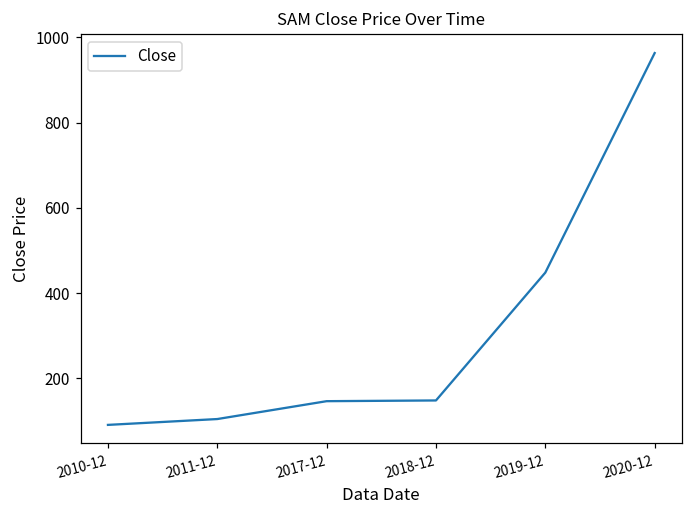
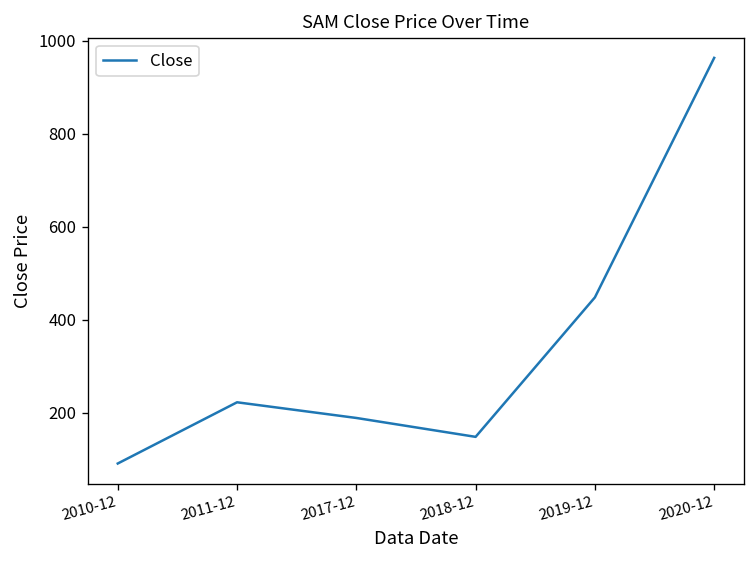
  {
    "2010-12": 90,
-   "2011-12": 100,
-   "2017-12": 150,
+   "2011-12": 220,
+   "2017-12": 190,
    "2018-12": 150,
    "2019-12": 450,
    "2020-12": 960
  }
